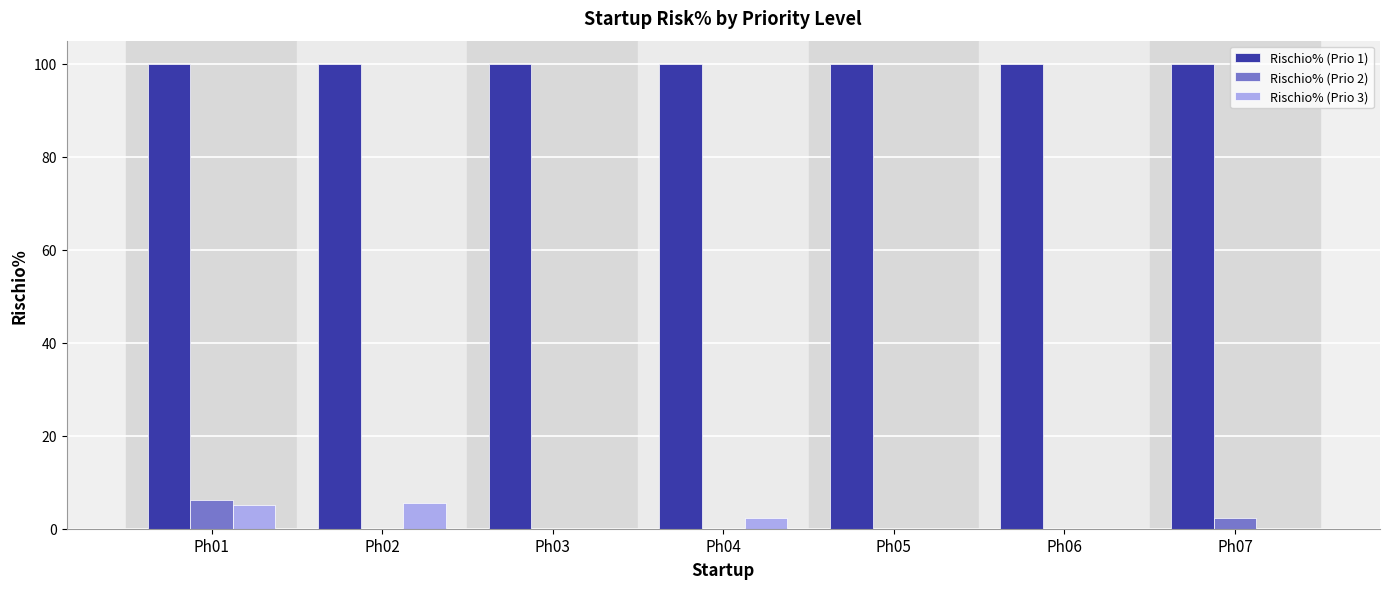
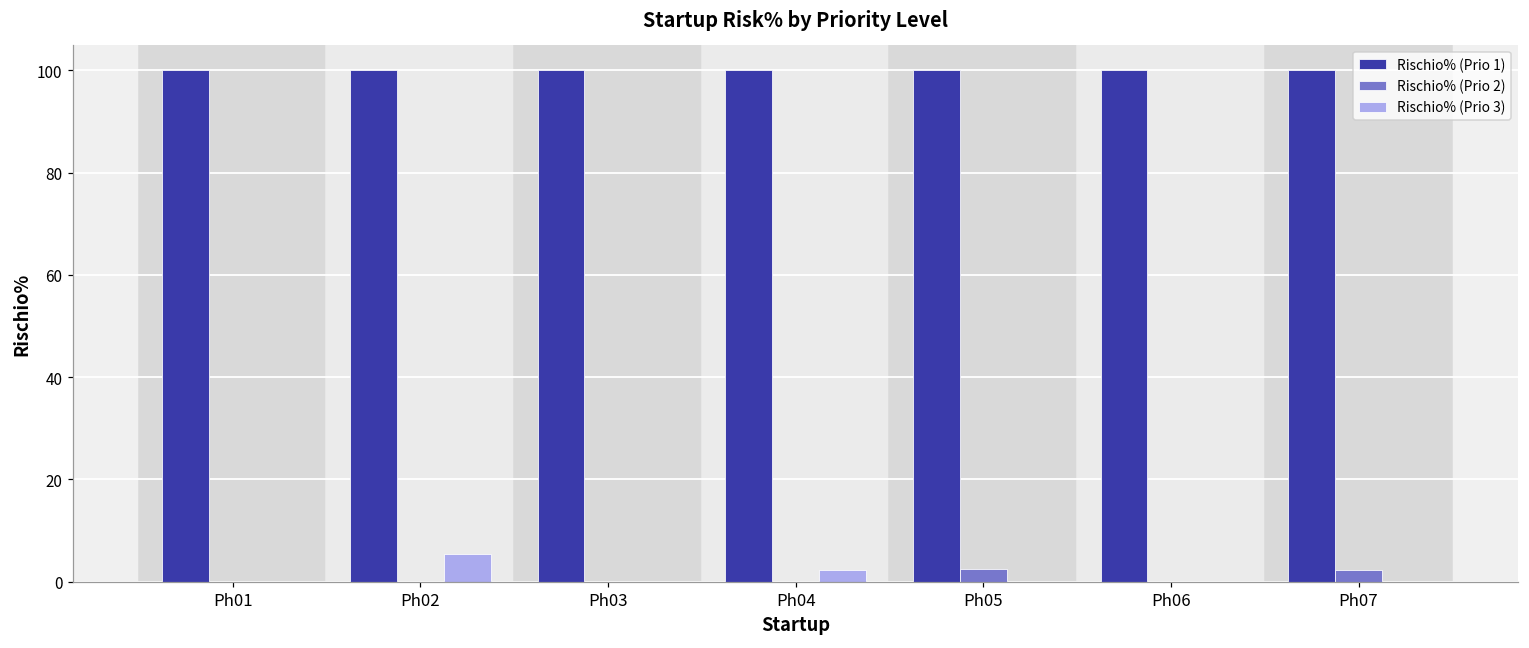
  {
    "Rischio% (Prio 1)": {
      "Ph01": 100,
      "Ph02": 100,
      "Ph03": 100,
      "Ph04": 100,
      "Ph05": 100,
      "Ph06": 100,
      "Ph07": 100
    },
    "Rischio% (Prio 2)": {
-     "Ph01": 6,
-     "Ph05": 0,
+     "Ph01": 0,
+     "Ph05": 2,
      "Ph07": 2
    },
    "Rischio% (Prio 3)": {
-     "Ph01": 5,
+     "Ph01": 0,
      "Ph02": 5,
      "Ph04": 2
    }
  }
